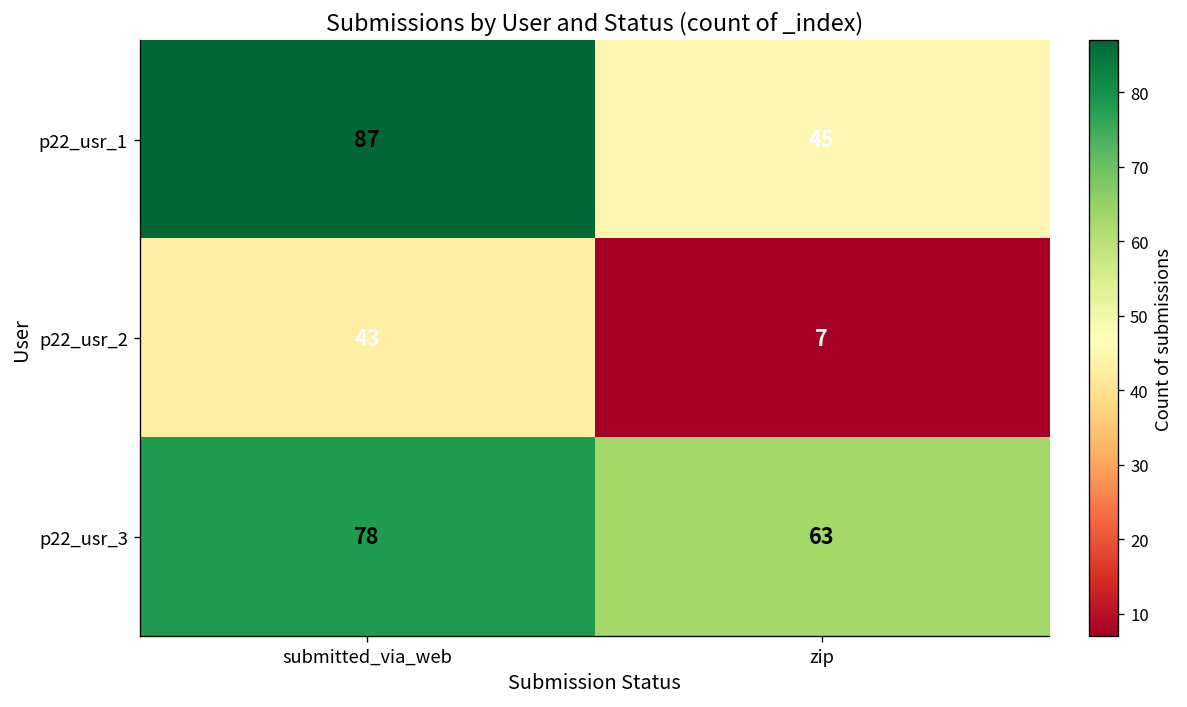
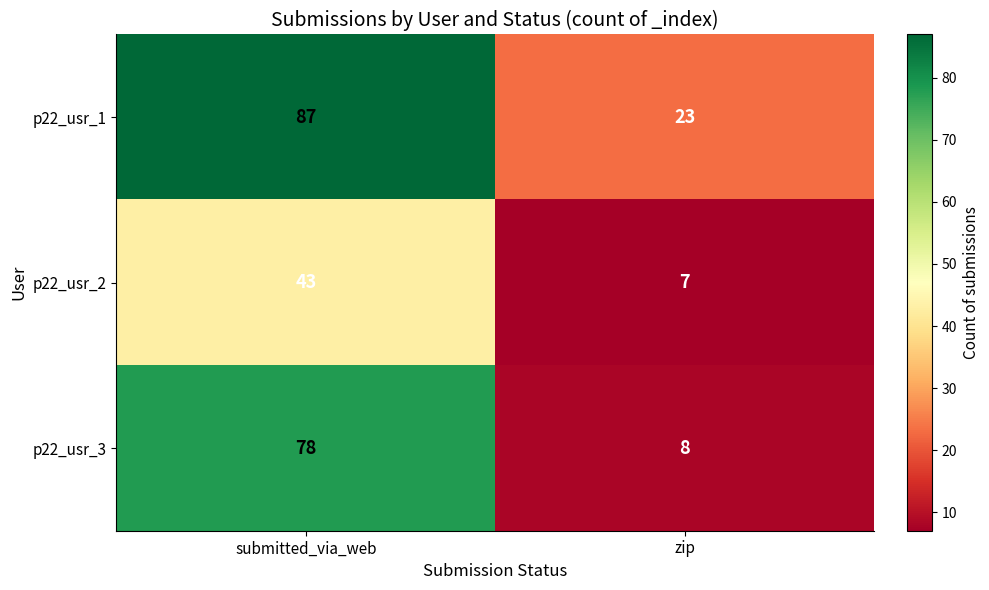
  {
    "p22_usr_1": {
      "submitted_via_web": 87,
-     "zip": 45
+     "zip": 23
    },
    "p22_usr_2": {
      "submitted_via_web": 43,
      "zip": 7
    },
    "p22_usr_3": {
      "submitted_via_web": 78,
-     "zip": 63
+     "zip": 8
    }
  }
